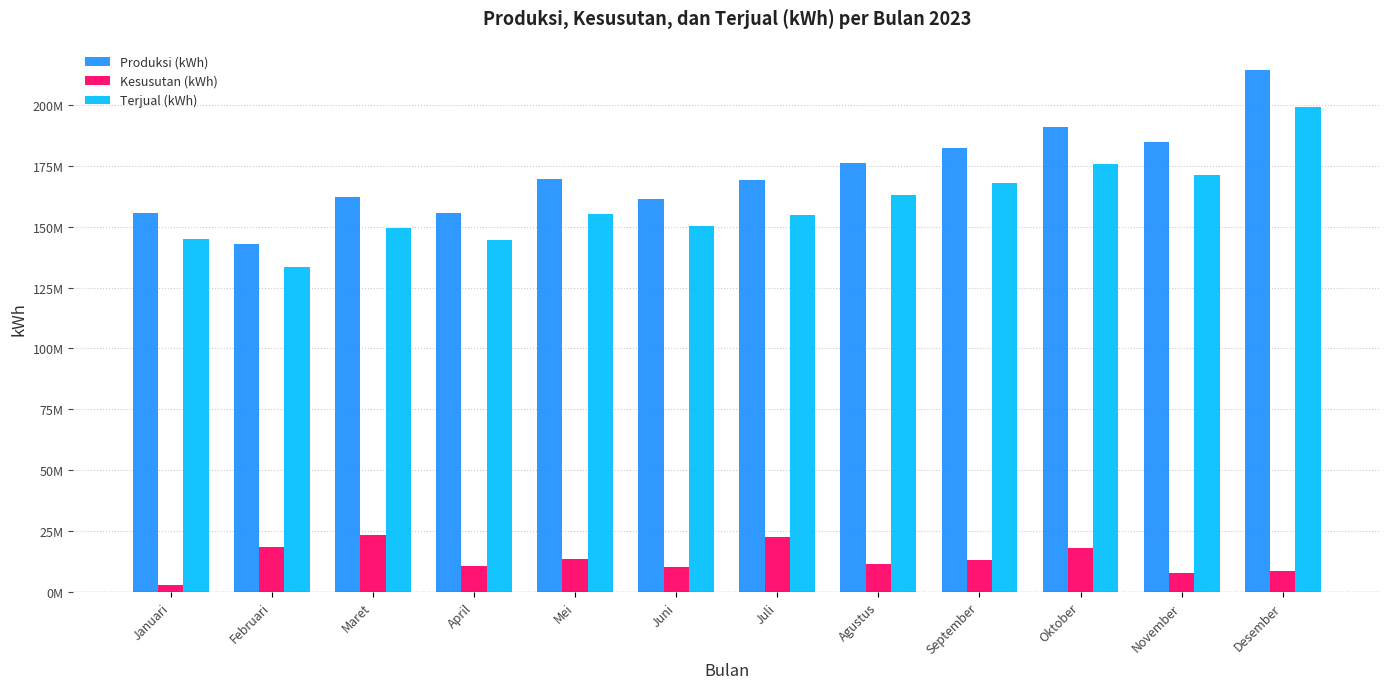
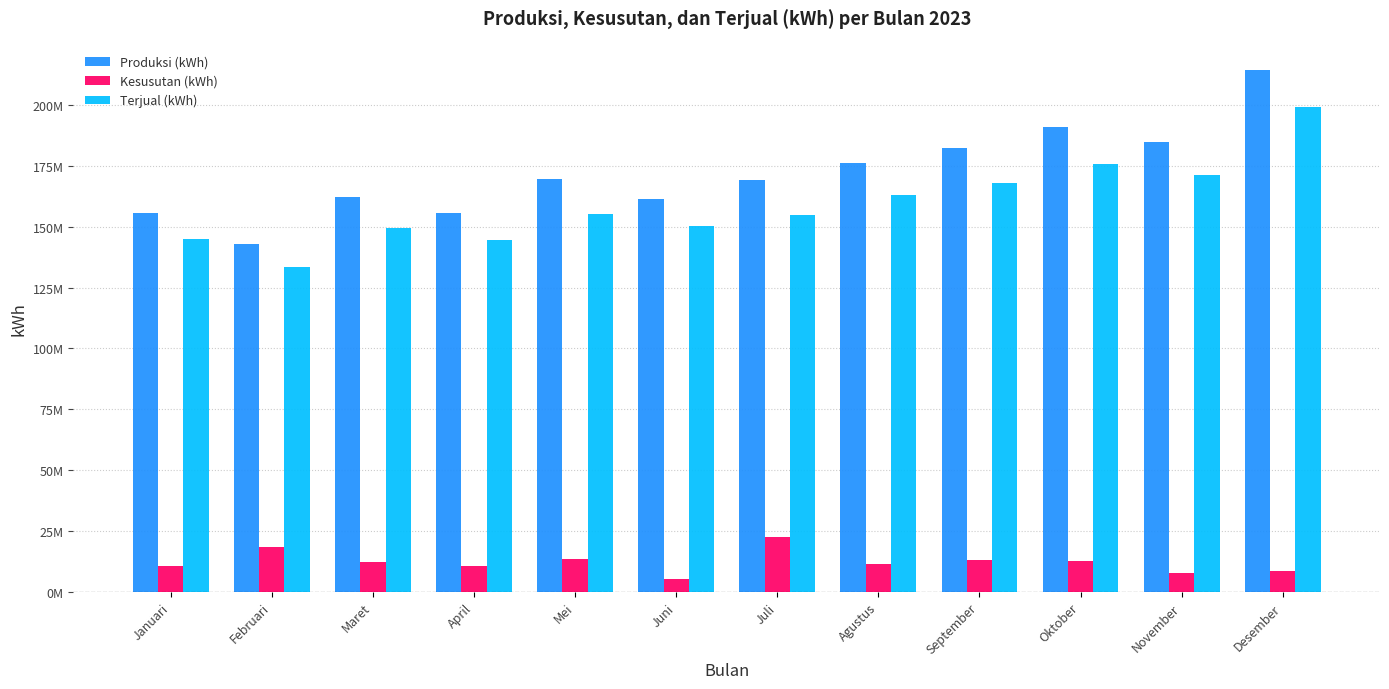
  {
    "Kesusutan (kWh)": {
-     "Januari": 3000000,
+     "Januari": 11000000,
      "Februari": 19000000,
-     "Maret": 23000000,
+     "Maret": 12000000,
      "April": 11000000,
      "Mei": 14000000,
-     "Juni": 10000000,
+     "Juni": 5000000,
      "Juli": 23000000,
      "Agustus": 12000000,
      "September": 13000000,
-     "Oktober": 18000000,
+     "Oktober": 13000000,
      "November": 8000000,
      "Desember": 9000000
    }
  }
